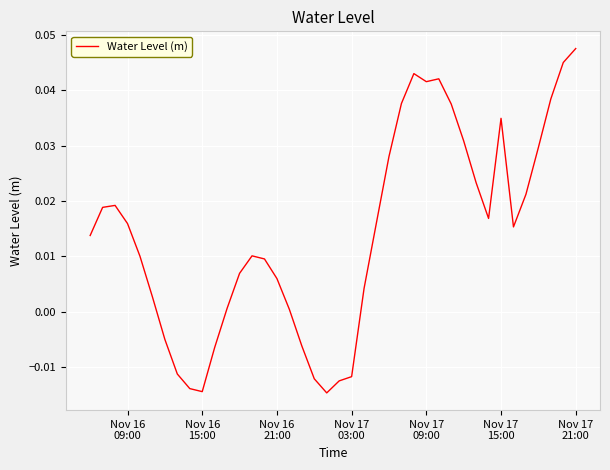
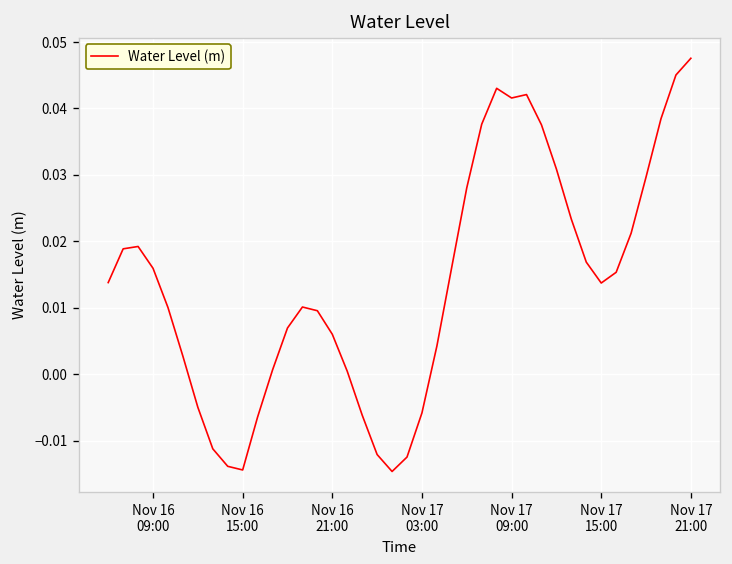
  {
    "Nov 16 09:00": 0.016,
    "Nov 16 15:00": -0.014,
    "Nov 16 21:00": 0.006,
-   "Nov 17 03:00": -0.012,
+   "Nov 17 03:00": -0.006,
    "Nov 17 09:00": 0.042,
-   "Nov 17 15:00": 0.035,
+   "Nov 17 15:00": 0.014,
    "Nov 17 21:00": 0.048
  }
